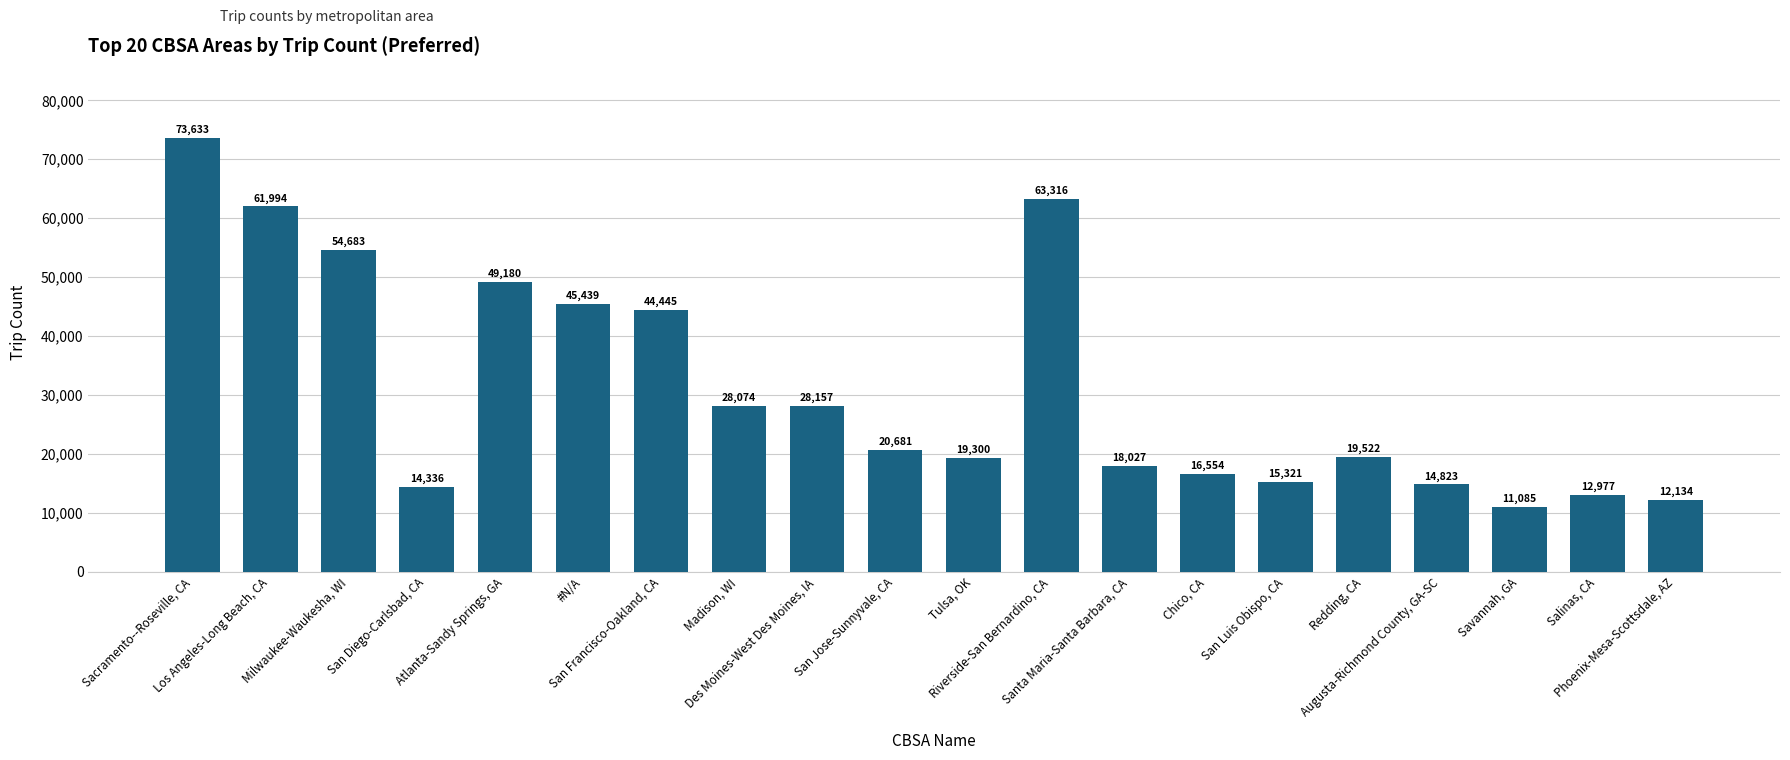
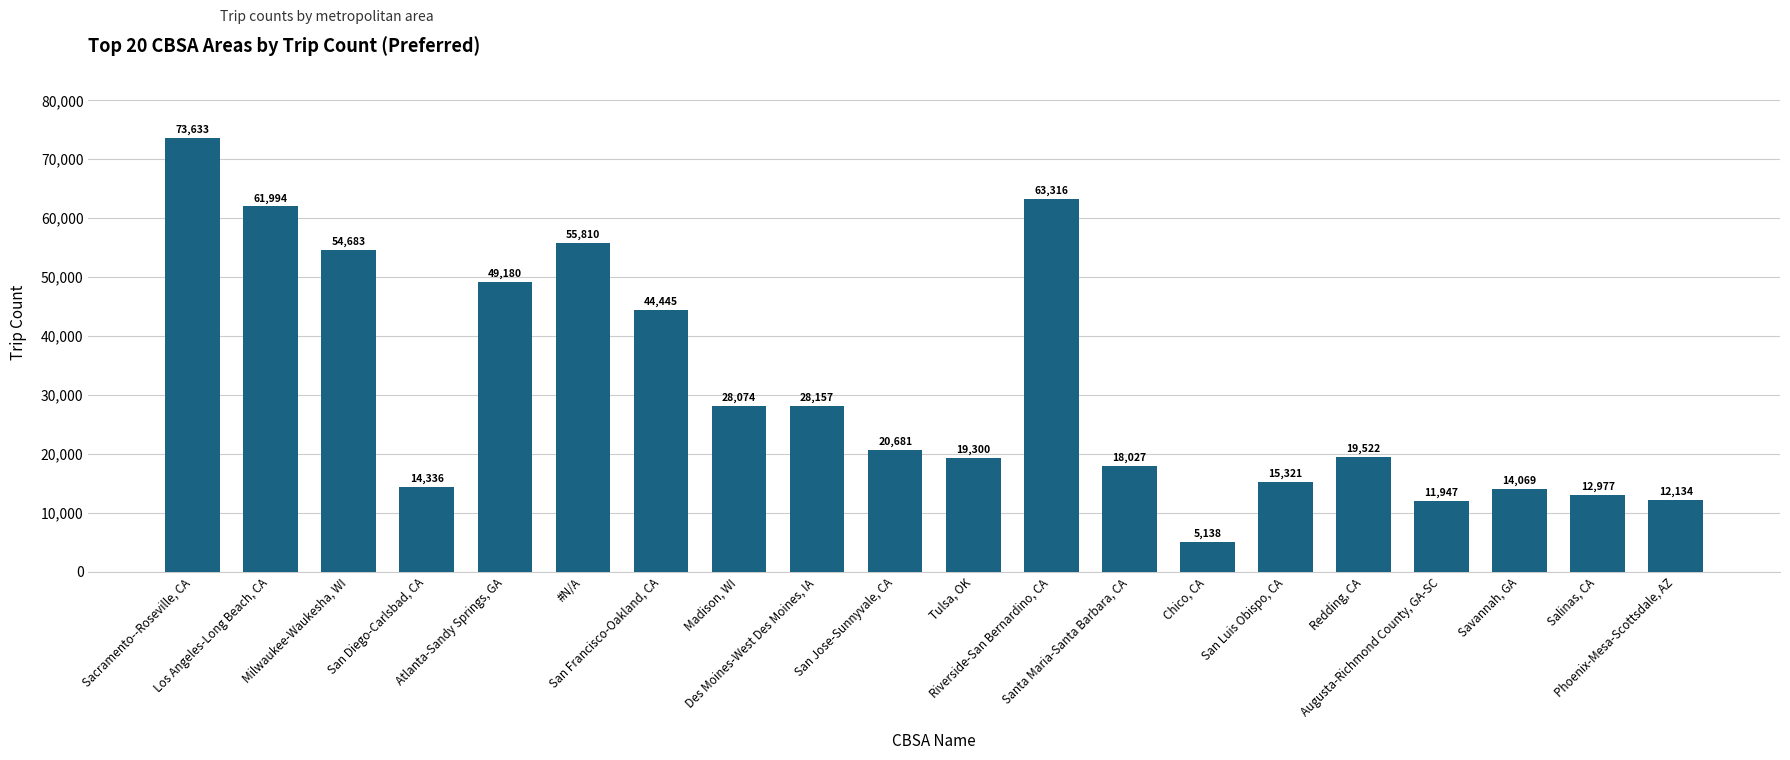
  {
    "Sacramento--Roseville, CA": "73,633",
    "Los Angeles-Long Beach, CA": "61,994",
    "Milwaukee-Waukesha, WI": "54,683",
    "San Diego-Carlsbad, CA": "14,336",
    "Atlanta-Sandy Springs, GA": "49,180",
-   "#N/A": "45,439",
+   "#N/A": "55,810",
    "San Francisco-Oakland, CA": "44,445",
    "Madison, WI": "28,074",
    "Des Moines-West Des Moines, IA": "28,157",
    "San Jose-Sunnyvale, CA": "20,681",
    "Tulsa, OK": "19,300",
    "Riverside-San Bernardino, CA": "63,316",
    "Santa Maria-Santa Barbara, CA": "18,027",
-   "Chico, CA": "16,554",
+   "Chico, CA": "5,138",
    "San Luis Obispo, CA": "15,321",
    "Redding, CA": "19,522",
-   "Augusta-Richmond County, GA-SC": "14,823",
-   "Savannah, GA": "11,085",
+   "Augusta-Richmond County, GA-SC": "11,947",
+   "Savannah, GA": "14,069",
    "Salinas, CA": "12,977",
    "Phoenix-Mesa-Scottsdale, AZ": "12,134"
  }
